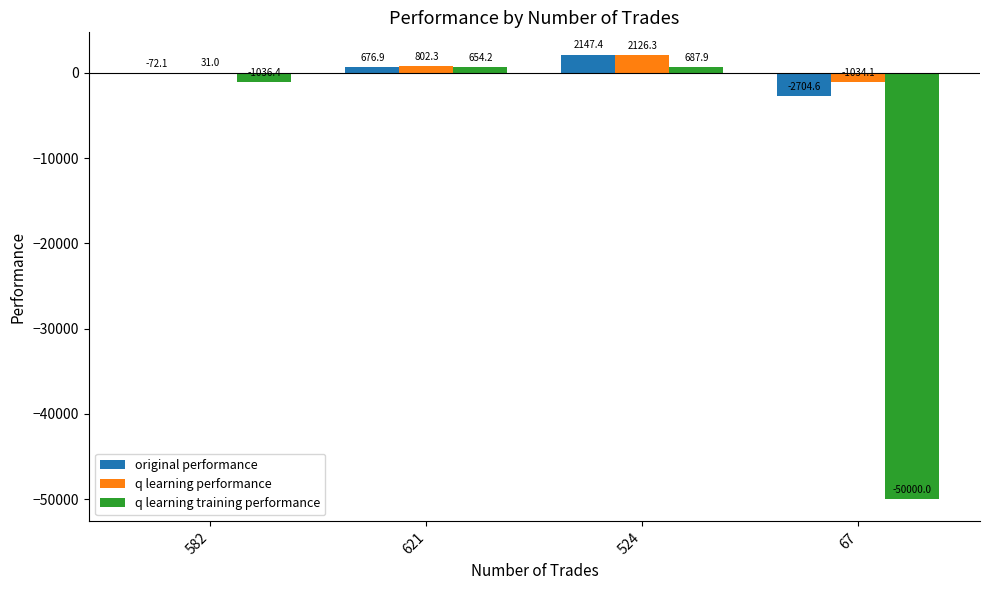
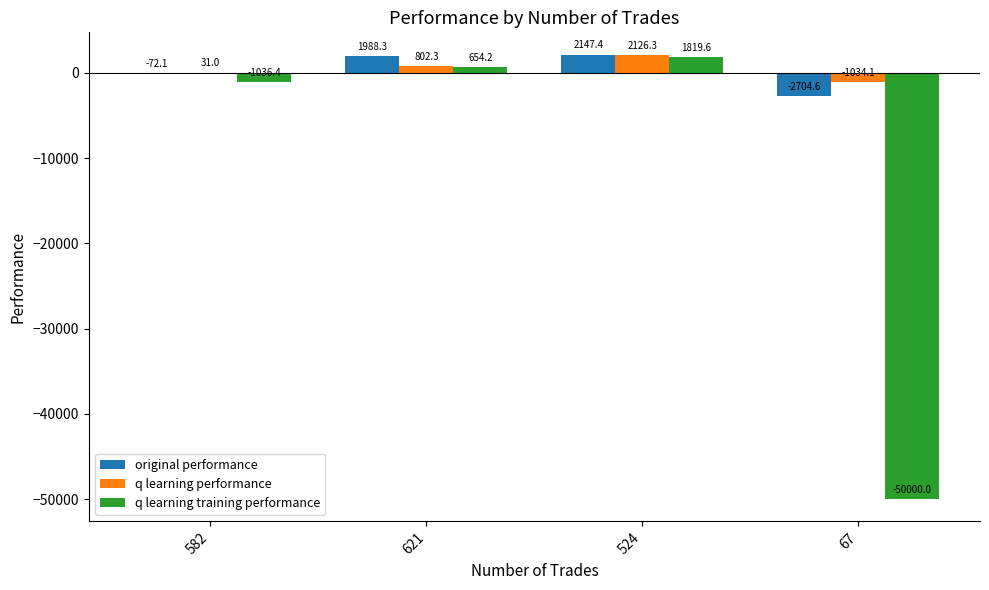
  {
    "original performance": {
      "582": -72.1,
-     "621": 676.9,
+     "621": 1988.3,
      "524": 2147.4,
      "67": -2704.6
    },
    "q learning performance": {
      "582": 31.0,
      "621": 802.3,
      "524": 2126.3,
      "67": -1034.1
    },
    "q learning training performance": {
      "582": -1036.4,
      "621": 654.2,
-     "524": 687.9,
+     "524": 1819.6,
      "67": -50000.0
    }
  }
